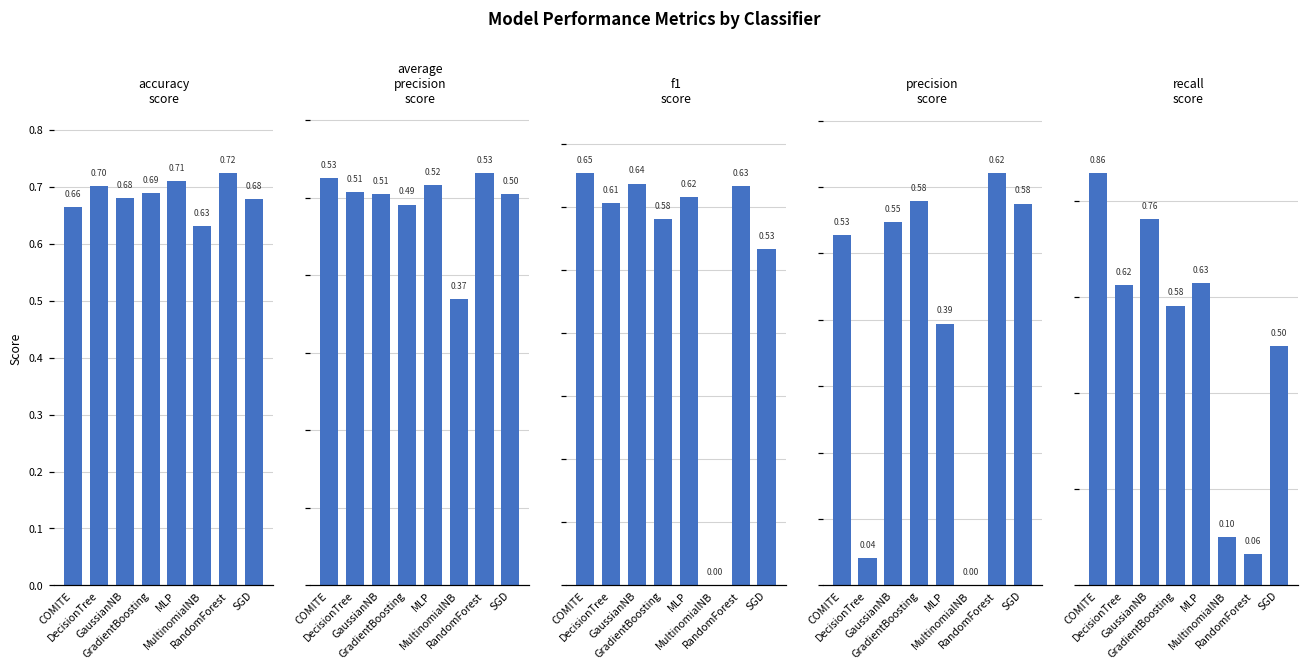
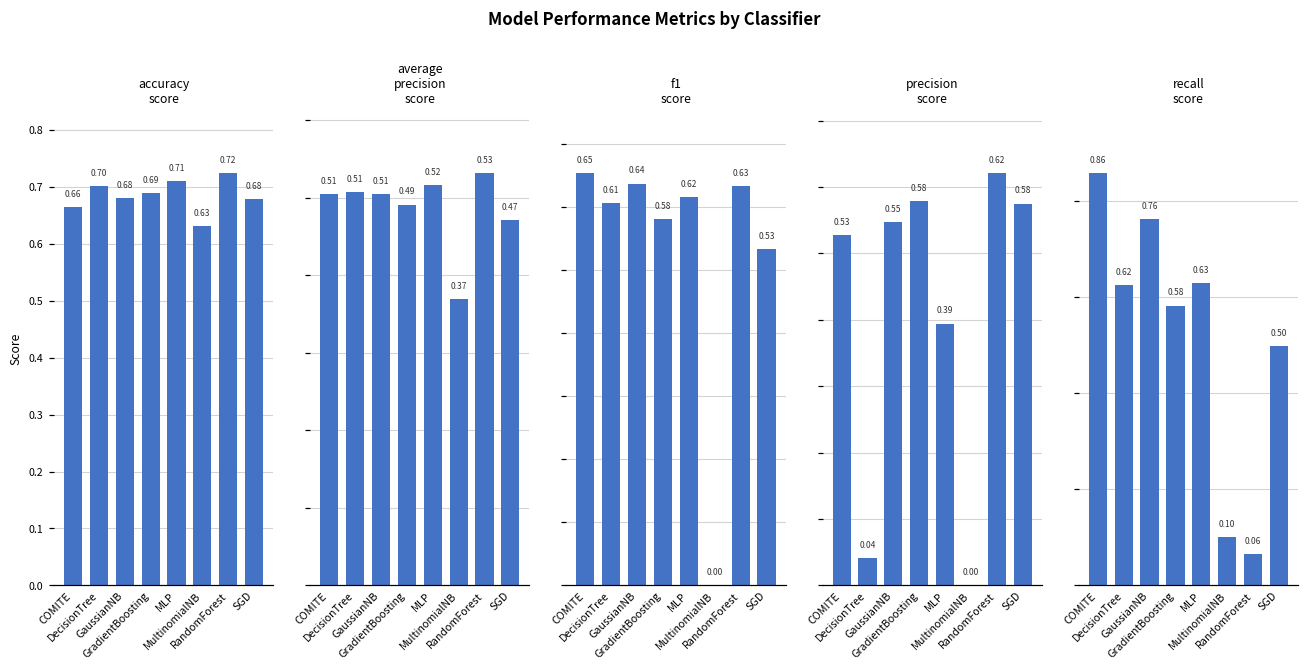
  {
    "accuracy score": {
      "COMITE": 0.66,
      "DecisionTree": 0.70,
      "GaussianNB": 0.68,
      "GradientBoosting": 0.69,
      "MLP": 0.71,
      "MultinomialNB": 0.63,
      "RandomForest": 0.72,
      "SGD": 0.68
    },
    "average precision score": {
-     "COMITE": 0.53,
+     "COMITE": 0.51,
      "DecisionTree": 0.51,
      "GaussianNB": 0.51,
      "GradientBoosting": 0.49,
      "MLP": 0.52,
      "MultinomialNB": 0.37,
      "RandomForest": 0.53,
-     "SGD": 0.50
+     "SGD": 0.47
    },
    "f1 score": {
      "COMITE": 0.65,
      "DecisionTree": 0.61,
      "GaussianNB": 0.64,
      "GradientBoosting": 0.58,
      "MLP": 0.62,
      "MultinomialNB": 0.00,
      "RandomForest": 0.63,
      "SGD": 0.53
    },
    "precision score": {
      "COMITE": 0.53,
      "DecisionTree": 0.04,
      "GaussianNB": 0.55,
      "GradientBoosting": 0.58,
      "MLP": 0.39,
      "MultinomialNB": 0.00,
      "RandomForest": 0.62,
      "SGD": 0.58
    },
    "recall score": {
      "COMITE": 0.86,
      "DecisionTree": 0.62,
      "GaussianNB": 0.76,
      "GradientBoosting": 0.58,
      "MLP": 0.63,
      "MultinomialNB": 0.10,
      "RandomForest": 0.06,
      "SGD": 0.50
    }
  }
